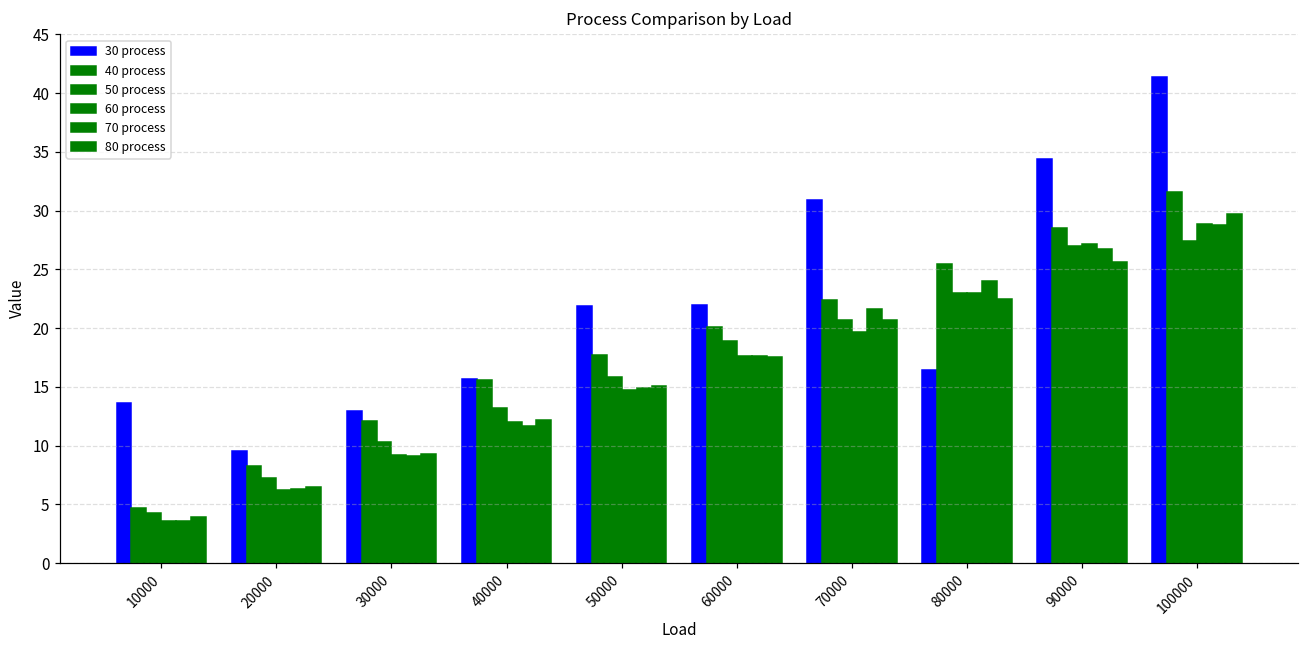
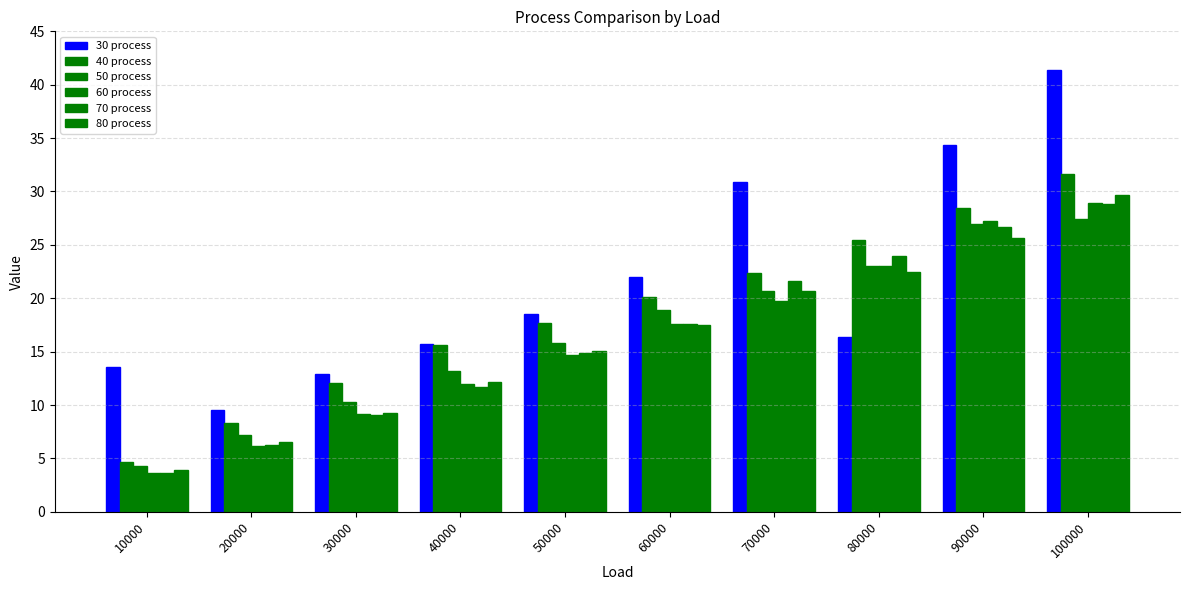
  {
    "30 process": {
      "10000": 13.6,
      "20000": 9.5,
      "30000": 12.9,
      "40000": 15.7,
-     "50000": 21.9,
+     "50000": 18.5,
      "60000": 22.0,
      "70000": 30.9,
      "80000": 16.4,
      "90000": 34.4,
      "100000": 41.4
    }
  }
